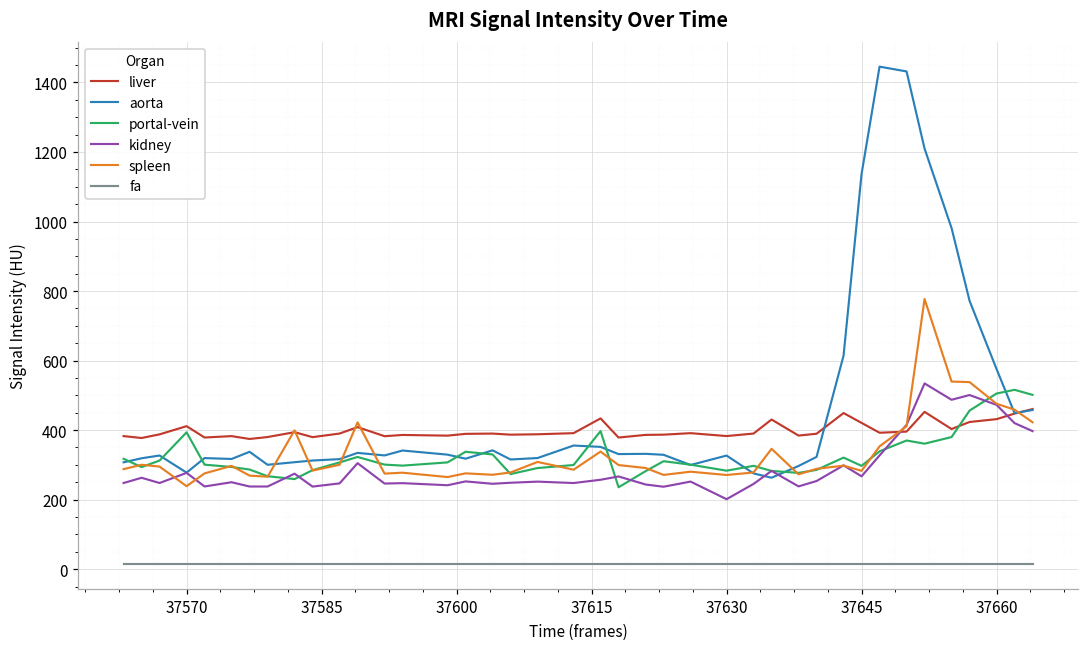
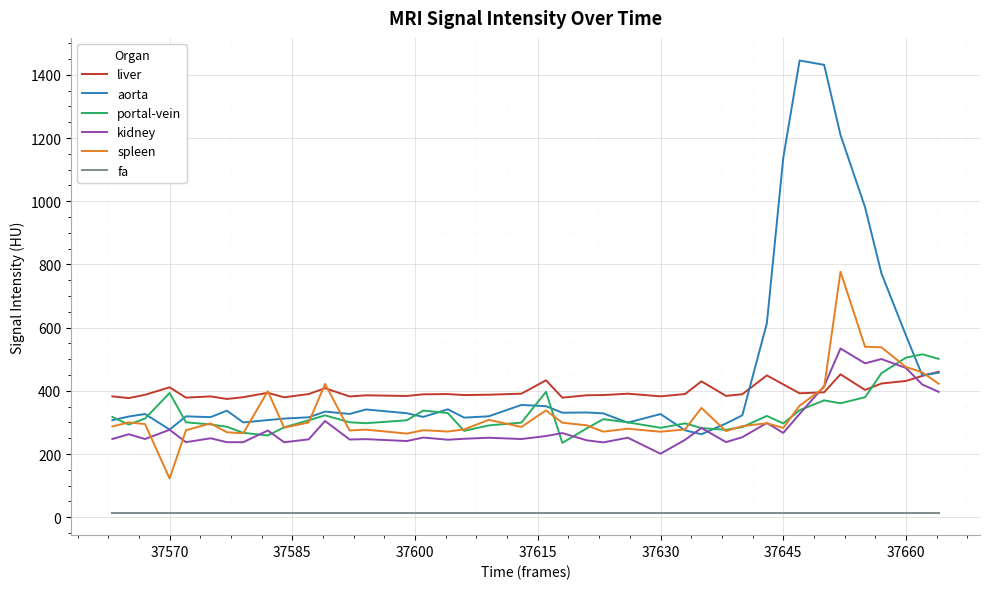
  {
    "liver": {
      "37570": 410,
      "37630": 380,
      "37645": 420,
      "37660": 430
    },
    "aorta": {
      "37630": 330,
      "37645": 1140,
      "37660": 580
    },
    "portal-vein": {
      "37570": 390,
      "37630": 280,
      "37645": 300,
      "37660": 510
    },
    "kidney": {
      "37630": 200,
      "37645": 270
    },
    "spleen": {
-     "37570": 240,
+     "37570": 120,
      "37630": 270,
      "37645": 280
    },
    "fa": {
      "37570": 20,
      "37630": 20,
      "37645": 20,
      "37660": 20
    }
  }
